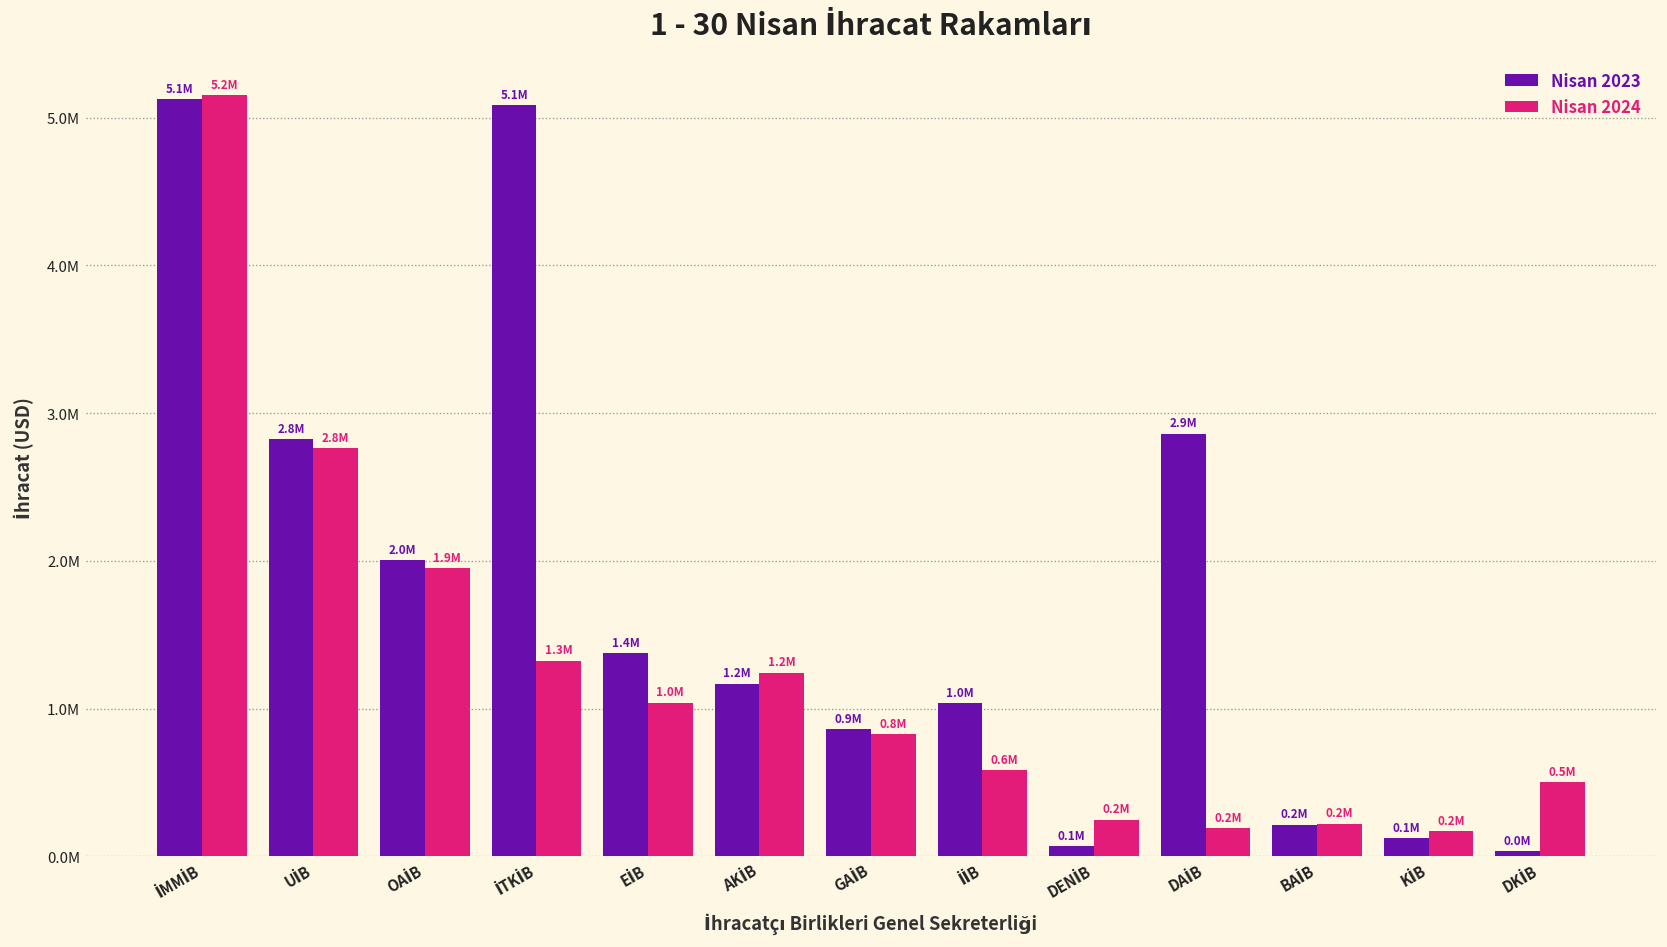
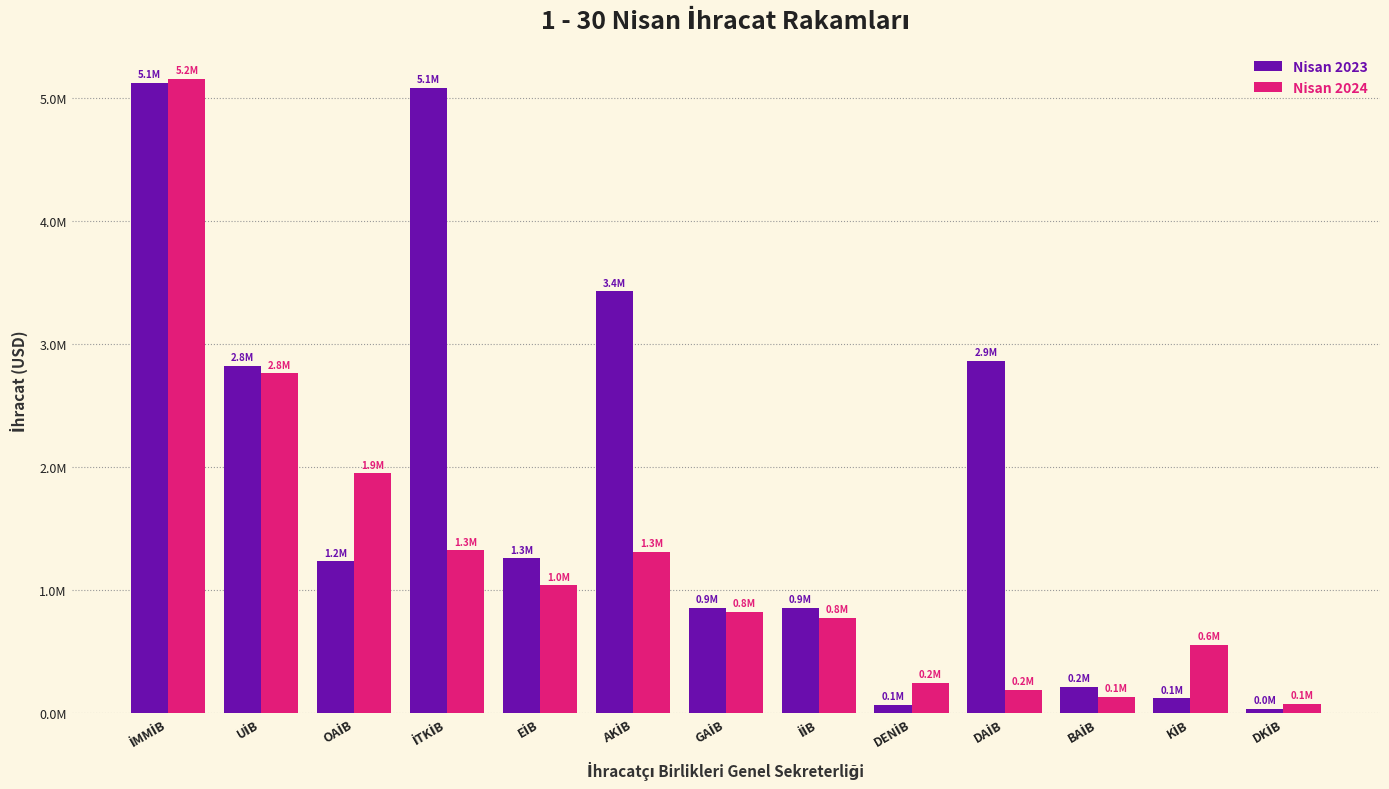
  {
    "Nisan 2023": {
      "İMMİB": "5.1M",
      "UİB": "2.8M",
-     "OAİB": "2.0M",
+     "OAİB": "1.2M",
      "İTKİB": "5.1M",
-     "EİB": "1.4M",
-     "AKİB": "1.2M",
+     "EİB": "1.3M",
+     "AKİB": "3.4M",
      "GAİB": "0.9M",
-     "İİB": "1.0M",
+     "İİB": "0.9M",
      "DENİB": "0.1M",
      "DAİB": "2.9M",
      "BAİB": "0.2M",
      "KİB": "0.1M"
    },
    "Nisan 2024": {
      "İMMİB": "5.2M",
      "UİB": "2.8M",
      "OAİB": "1.9M",
      "İTKİB": "1.3M",
      "EİB": "1.0M",
-     "AKİB": "1.2M",
+     "AKİB": "1.3M",
      "GAİB": "0.8M",
-     "İİB": "0.6M",
+     "İİB": "0.8M",
      "DENİB": "0.2M",
      "DAİB": "0.2M",
-     "BAİB": "0.2M",
-     "KİB": "0.2M",
-     "DKİB": "0.5M"
+     "BAİB": "0.1M",
+     "KİB": "0.6M",
+     "DKİB": "0.1M"
    }
  }
